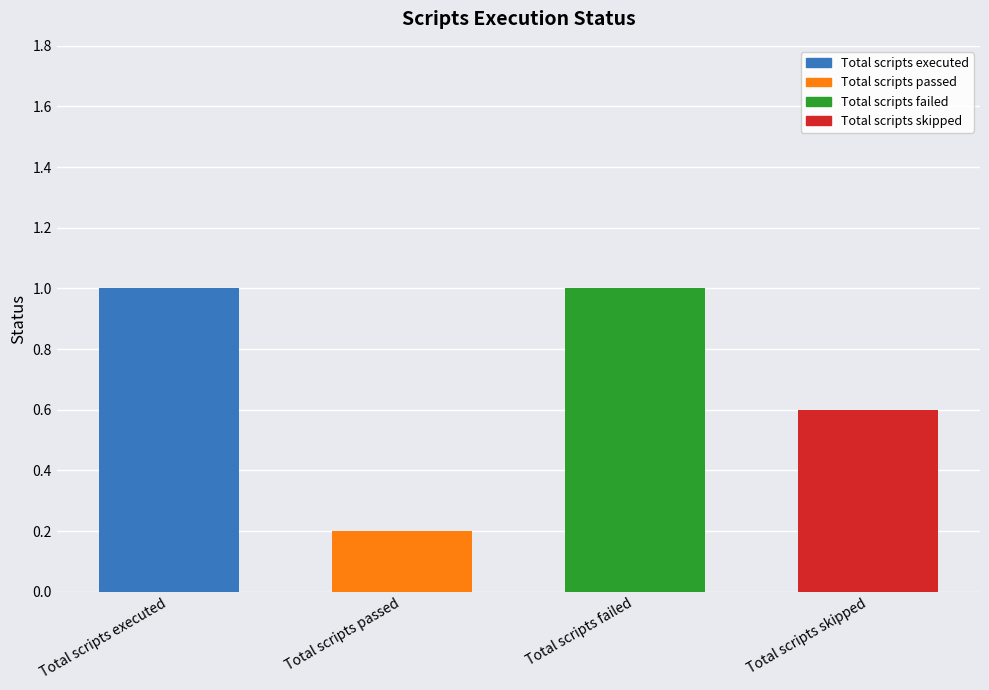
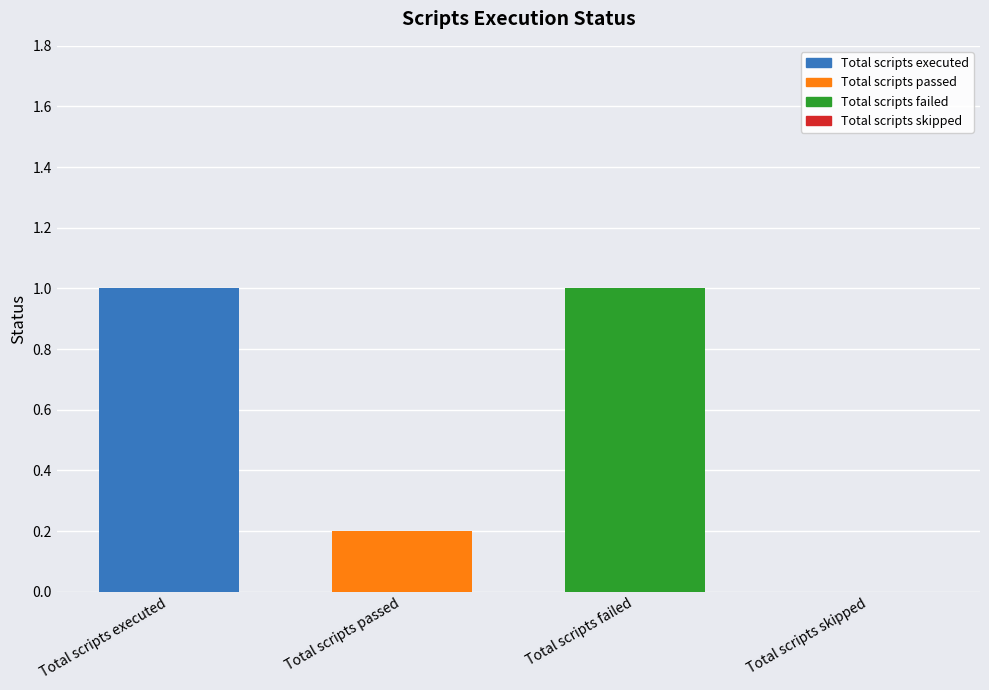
  {
    "Total scripts executed": 1.0,
    "Total scripts passed": 0.2,
    "Total scripts failed": 1.0,
-   "Total scripts skipped": 0.6
+   "Total scripts skipped": 0.0
  }
